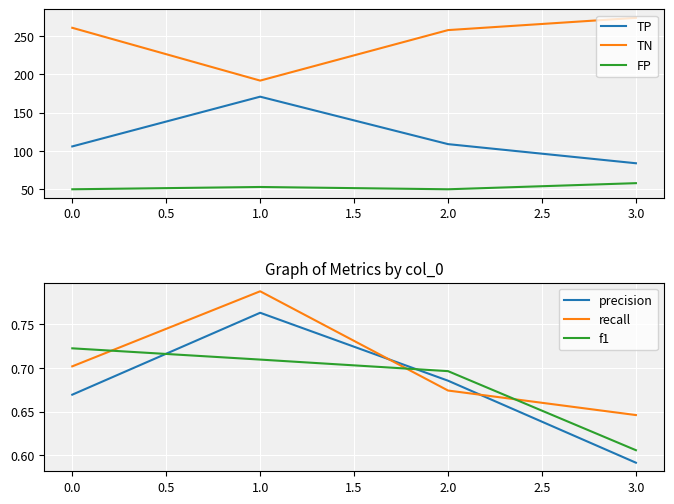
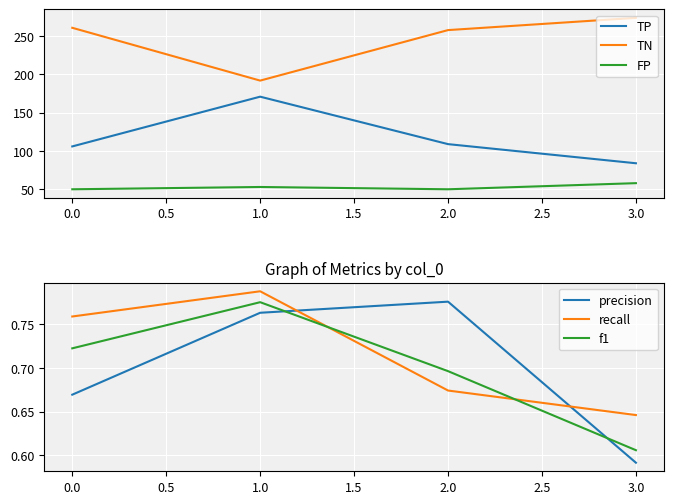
  {
    "Graph of Metrics by col_0": {
      "precision": {
        "0.0": 0.67,
        "1.0": 0.76,
-       "2.0": 0.69,
+       "2.0": 0.78,
        "3.0": 0.59
      },
      "recall": {
-       "0.0": 0.70,
+       "0.0": 0.76,
        "1.0": 0.79,
        "2.0": 0.67,
        "3.0": 0.65
      },
      "f1": {
        "0.0": 0.72,
-       "1.0": 0.71,
+       "1.0": 0.78,
        "2.0": 0.70,
        "3.0": 0.61
      }
    }
  }
